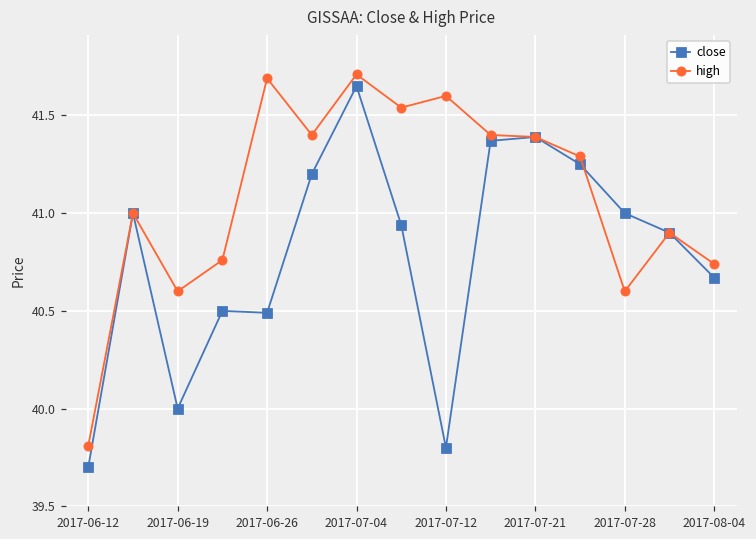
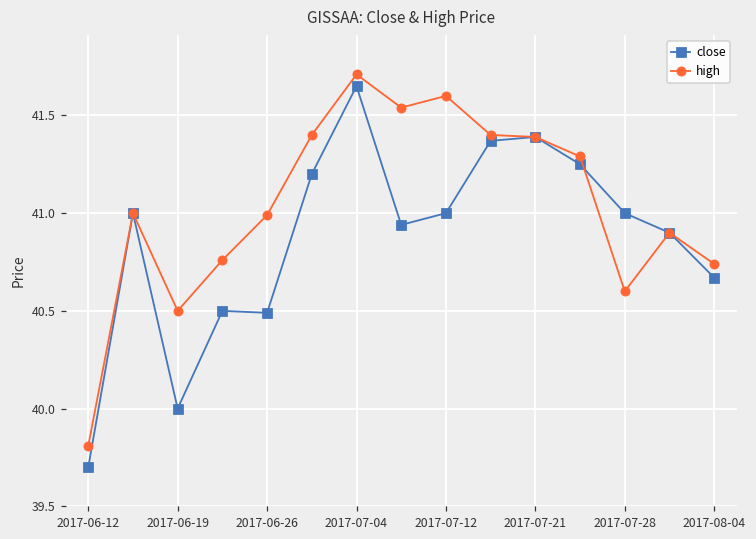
  {
    "close": {
      "2017-06-12": 39.7,
      "2017-06-19": 40.0,
      "2017-06-26": 40.5,
      "2017-07-04": 41.65,
-     "2017-07-12": 39.8,
+     "2017-07-12": 41.0,
      "2017-07-28": 41.0,
      "2017-08-04": 40.67
    },
    "high": {
      "2017-06-12": 39.81,
-     "2017-06-19": 40.6,
-     "2017-06-26": 41.69,
+     "2017-06-19": 40.5,
+     "2017-06-26": 40.99,
      "2017-07-04": 41.71,
      "2017-07-12": 41.60,
      "2017-07-28": 40.60,
      "2017-08-04": 40.74
    }
  }
